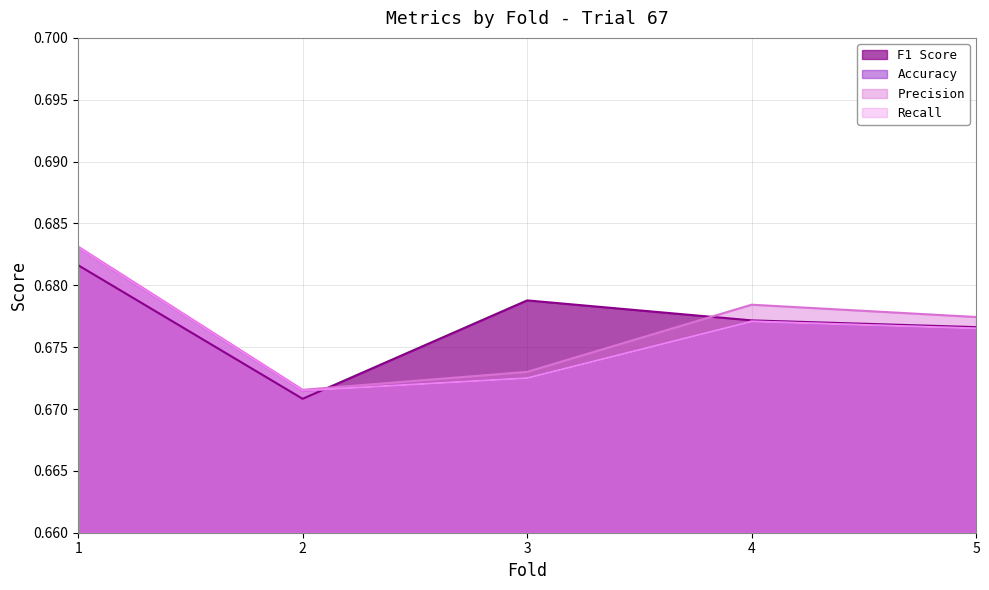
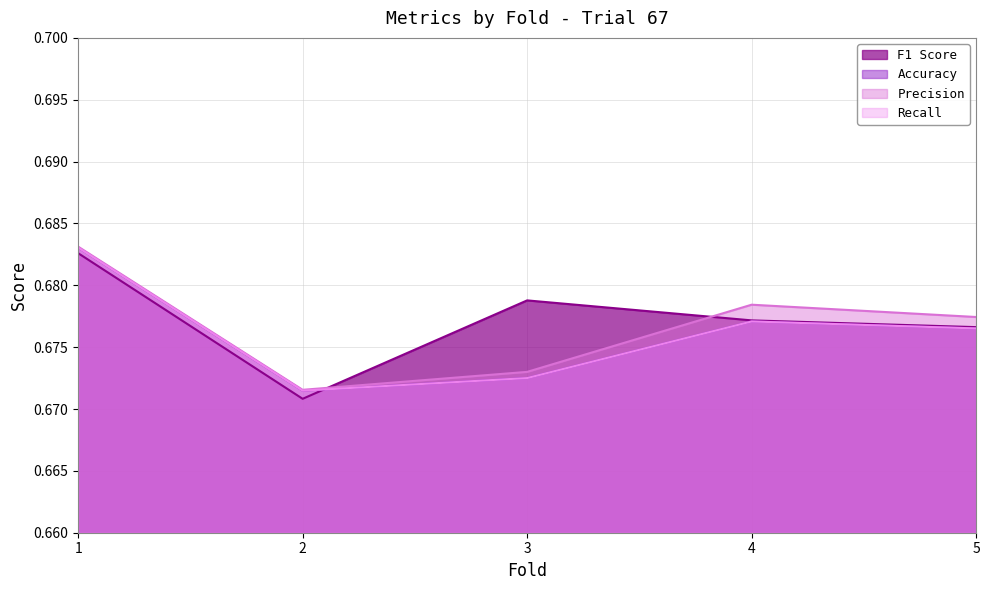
  {
    "F1 Score": {
-     "1": 0.6816,
+     "1": 0.6826,
      "2": 0.6708,
      "3": 0.6788
    }
  }
